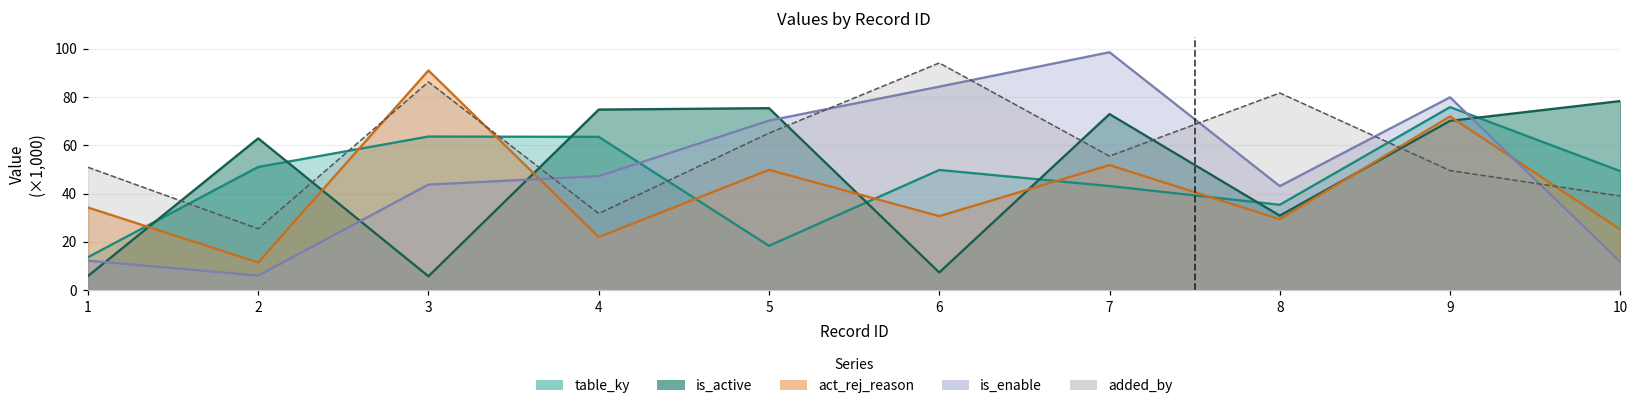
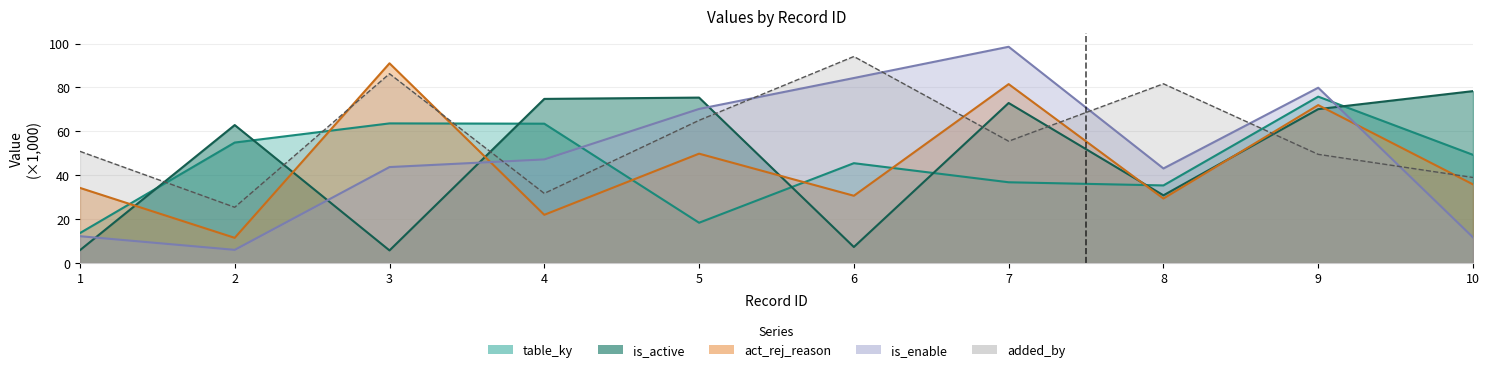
  {
    "table_ky": {
      "1": 14,
-     "2": 51,
+     "2": 55,
      "3": 64,
      "4": 63,
      "5": 18,
-     "6": 50,
-     "7": 43,
+     "6": 45,
+     "7": 37,
      "8": 35,
      "9": 76,
      "10": 49
    },
    "is_active": {
      "1": 6,
      "2": 63,
      "3": 6,
      "4": 75,
      "5": 75,
      "6": 7,
      "7": 73,
      "8": 31,
      "9": 70,
      "10": 78
    },
    "act_rej_reason": {
      "1": 34,
      "2": 11,
      "3": 91,
      "4": 22,
      "5": 50,
      "6": 31,
-     "7": 52,
+     "7": 82,
      "8": 29,
      "9": 72,
-     "10": 25
+     "10": 36
    }
  }
